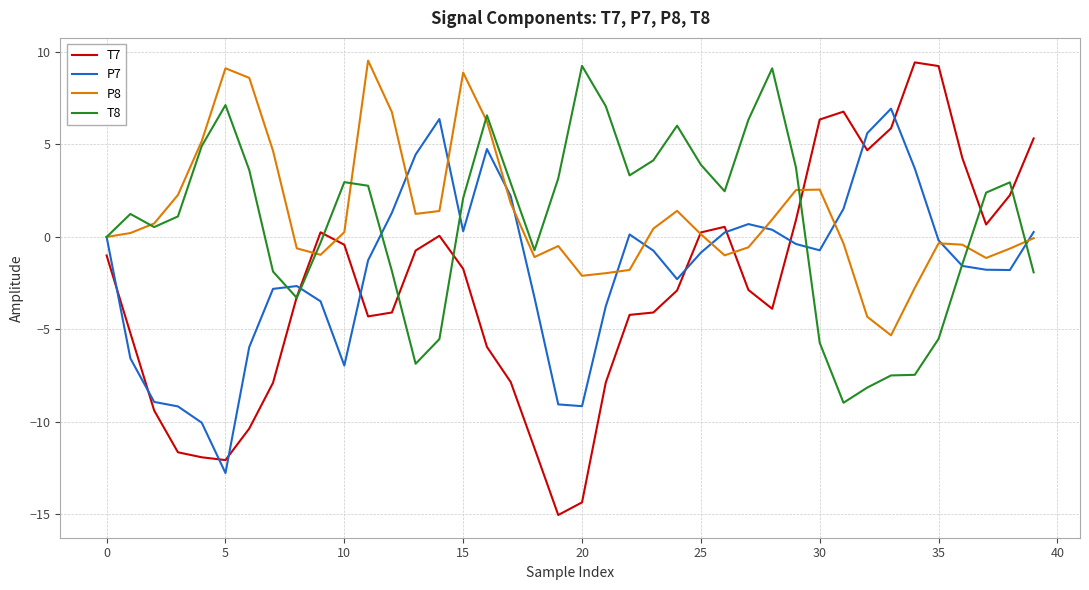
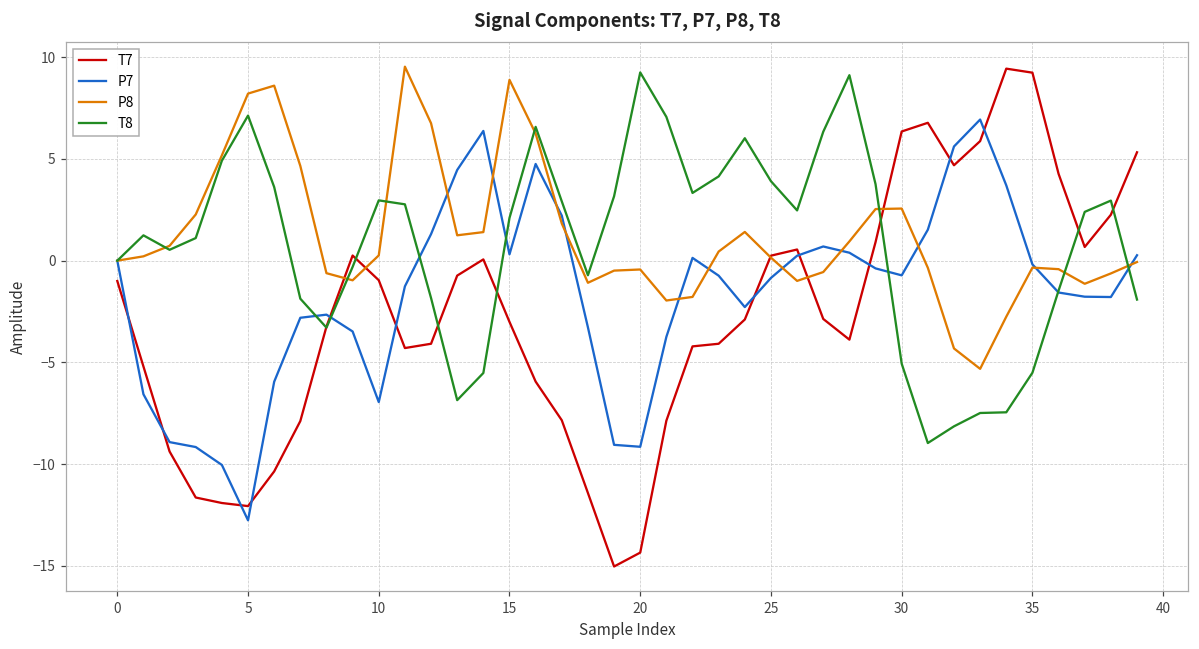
  {
    "T7": {
      "0": -1.0,
      "5": -12.1,
-     "10": -0.4,
-     "15": -1.7,
+     "10": -1.0,
+     "15": -3.0,
      "20": -14.3,
      "30": 6.3,
      "35": 9.2
    },
    "P7": {
      "5": -12.8,
      "10": -6.9,
      "15": 0.3,
      "20": -9.1,
      "25": -0.8,
      "30": -0.7,
      "35": -0.2
    },
    "P8": {
-     "5": 9.1,
+     "5": 8.2,
      "10": 0.3,
      "15": 8.9,
-     "20": -2.1,
+     "20": -0.4,
      "30": 2.6,
      "35": -0.3
    },
    "T8": {
      "5": 7.1,
      "10": 3.0,
      "15": 2.1,
      "20": 9.2,
      "25": 3.9,
-     "30": -5.7,
+     "30": -5.1,
      "35": -5.5
    }
  }
